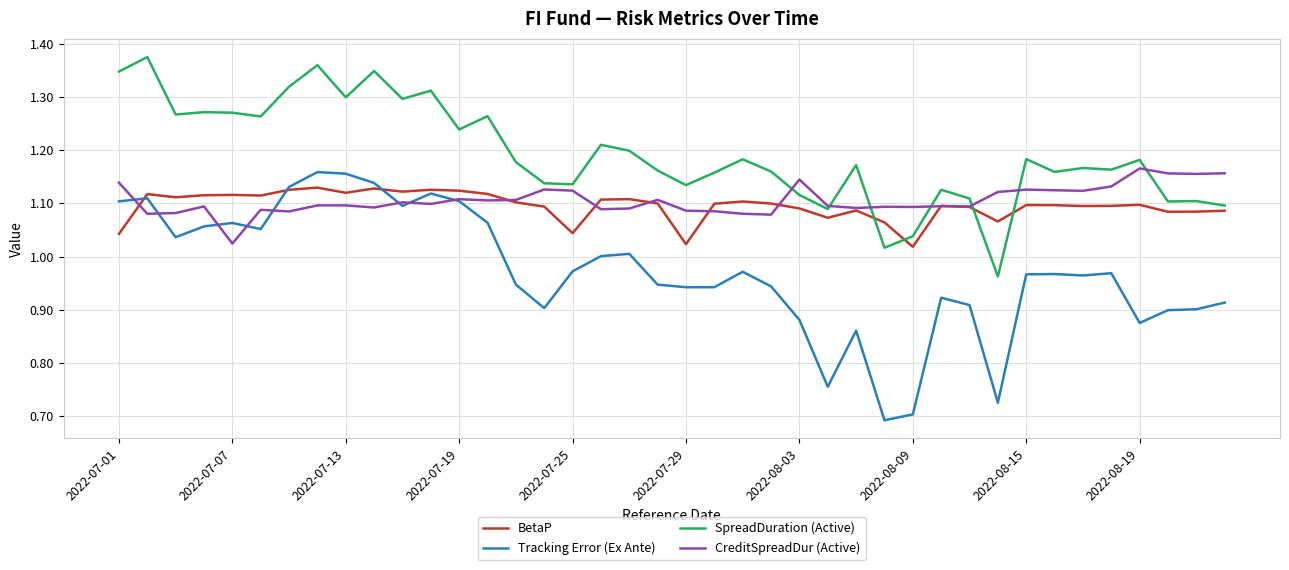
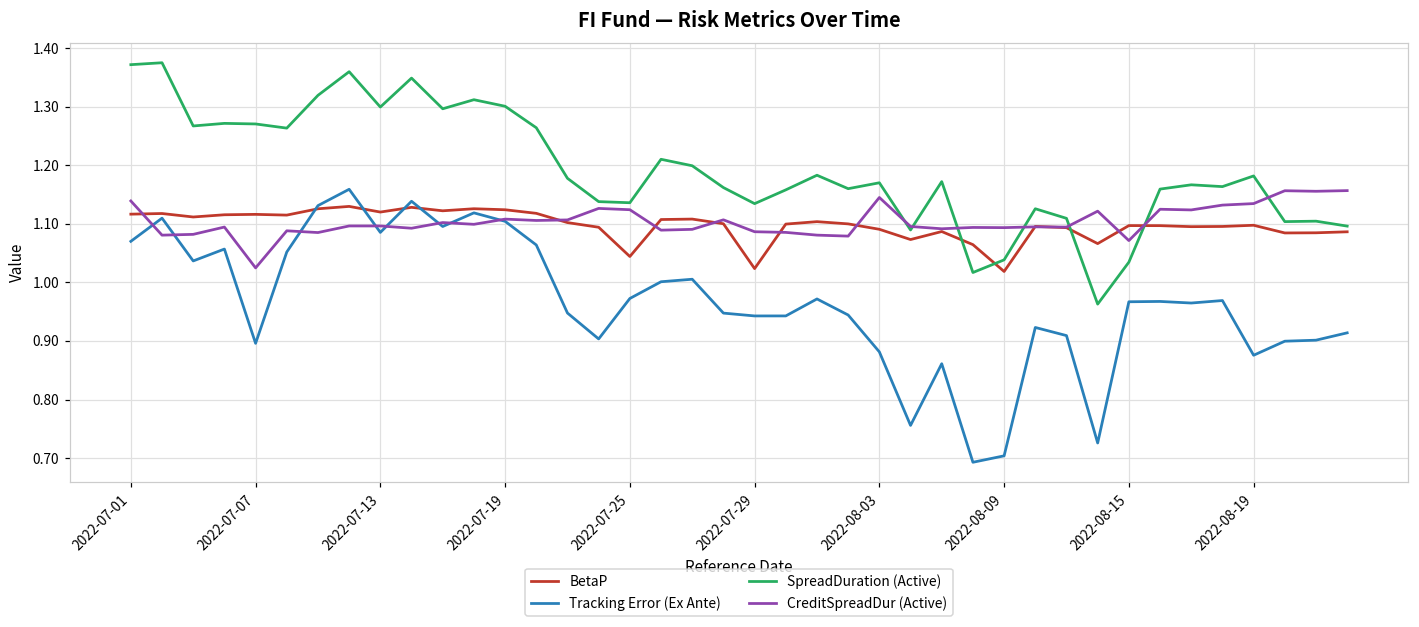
  {
    "BetaP": {
-     "2022-07-01": 1.04,
+     "2022-07-01": 1.12,
      "2022-07-07": 1.12,
      "2022-07-13": 1.12,
      "2022-07-19": 1.12,
      "2022-07-25": 1.04,
      "2022-07-29": 1.02,
      "2022-08-03": 1.09,
      "2022-08-09": 1.02,
      "2022-08-15": 1.10,
      "2022-08-19": 1.10
    },
    "Tracking Error (Ex Ante)": {
-     "2022-07-01": 1.10,
-     "2022-07-07": 1.06,
-     "2022-07-13": 1.16,
+     "2022-07-01": 1.07,
+     "2022-07-07": 0.90,
+     "2022-07-13": 1.09,
      "2022-07-25": 0.97,
      "2022-07-29": 0.94,
      "2022-08-03": 0.88,
      "2022-08-09": 0.70,
      "2022-08-15": 0.97,
      "2022-08-19": 0.88
    },
    "SpreadDuration (Active)": {
-     "2022-07-01": 1.35,
+     "2022-07-01": 1.37,
      "2022-07-07": 1.27,
      "2022-07-13": 1.30,
-     "2022-07-19": 1.24,
+     "2022-07-19": 1.30,
      "2022-07-25": 1.14,
      "2022-07-29": 1.13,
-     "2022-08-03": 1.12,
+     "2022-08-03": 1.17,
      "2022-08-09": 1.04,
-     "2022-08-15": 1.18,
+     "2022-08-15": 1.03,
      "2022-08-19": 1.18
    },
    "CreditSpreadDur (Active)": {
      "2022-07-01": 1.14,
      "2022-07-07": 1.02,
      "2022-07-13": 1.10,
      "2022-07-25": 1.12,
      "2022-07-29": 1.09,
      "2022-08-03": 1.14,
      "2022-08-09": 1.09,
-     "2022-08-15": 1.13,
-     "2022-08-19": 1.17
+     "2022-08-15": 1.07,
+     "2022-08-19": 1.13
    }
  }
